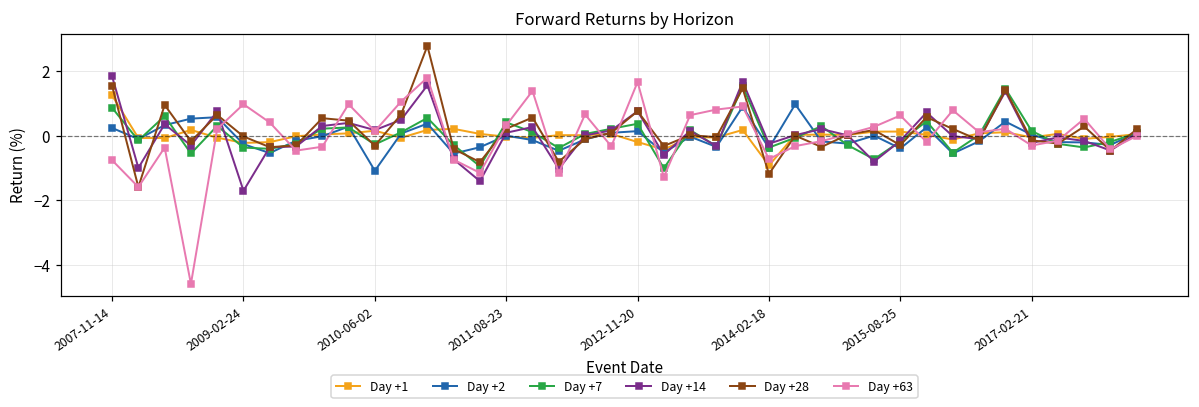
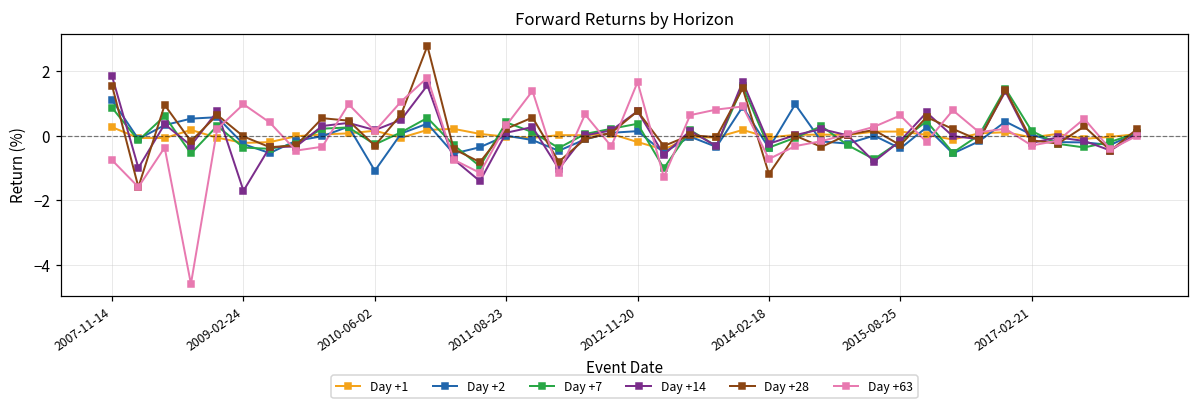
  {
    "Day +1": {
-     "2007-11-14": 1.2,
+     "2007-11-14": 0.3,
      "2012-11-20": -0.2,
-     "2014-02-18": -0.9,
+     "2014-02-18": -0.1,
      "2015-08-25": 0.1
    },
    "Day +2": {
-     "2007-11-14": 0.2,
+     "2007-11-14": 1.1,
      "2010-06-02": -1.1,
      "2012-11-20": 0.1,
      "2015-08-25": -0.4
    },
    "Day +7": {
      "2007-11-14": 0.9,
      "2009-02-24": -0.4,
      "2011-08-23": 0.4,
      "2012-11-20": 0.4,
      "2017-02-21": 0.1
    },
    "Day +14": {
      "2007-11-14": 1.8,
      "2009-02-24": -1.7,
      "2011-08-23": 0.1,
      "2014-02-18": -0.2
    },
    "Day +28": {
      "2007-11-14": 1.5,
      "2009-02-24": 0.0,
      "2011-08-23": 0.2,
      "2014-02-18": -1.2,
      "2015-08-25": -0.3
    },
    "Day +63": {
      "2007-11-14": -0.8,
      "2009-02-24": 1.0,
      "2011-08-23": 0.3,
      "2012-11-20": 1.7,
      "2014-02-18": -0.7,
      "2015-08-25": 0.6
    }
  }
